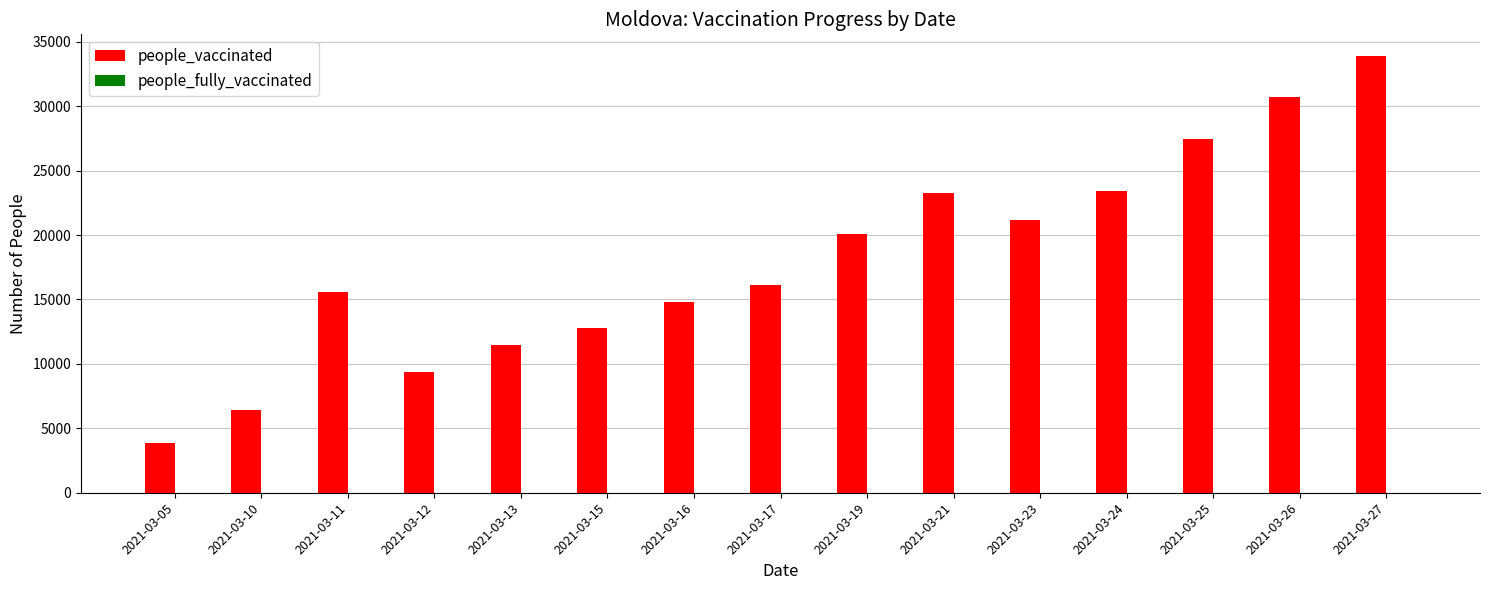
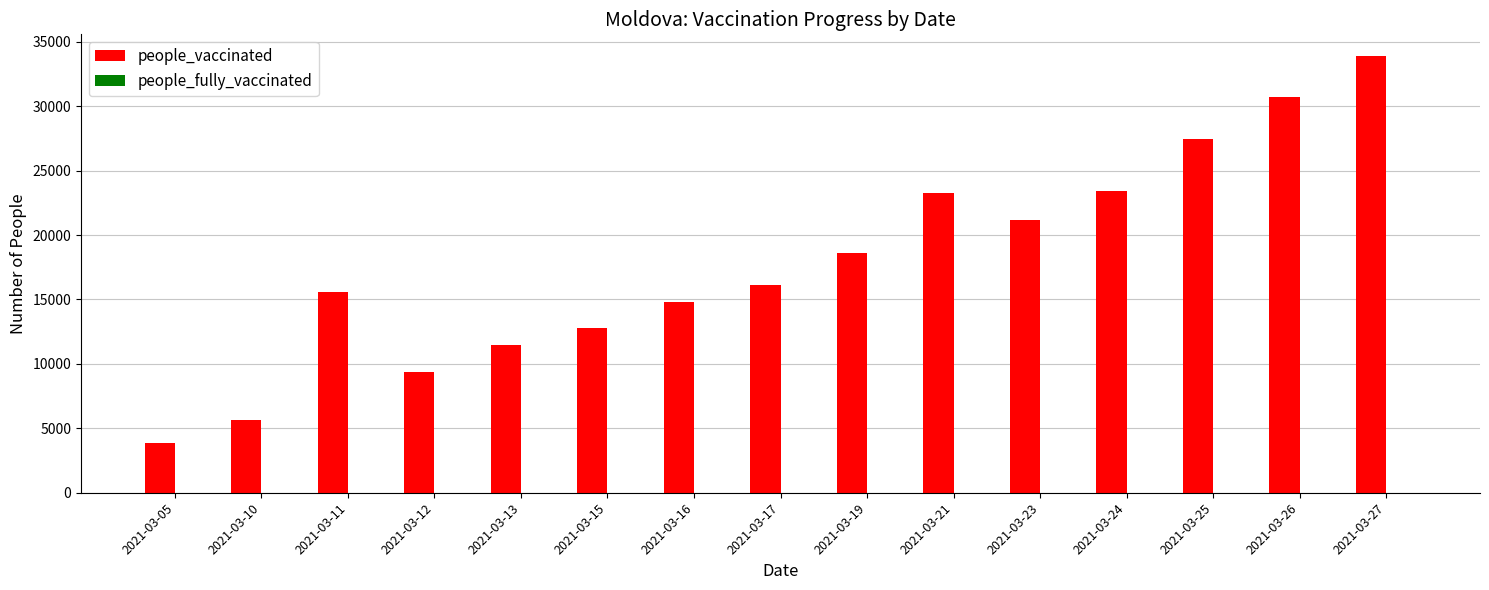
  {
    "people_vaccinated": {
      "2021-03-05": 3800,
-     "2021-03-10": 6400,
+     "2021-03-10": 5600,
      "2021-03-11": 15600,
      "2021-03-12": 9300,
      "2021-03-13": 11400,
      "2021-03-15": 12800,
      "2021-03-16": 14800,
      "2021-03-17": 16100,
-     "2021-03-19": 20100,
+     "2021-03-19": 18600,
      "2021-03-21": 23200,
      "2021-03-23": 21200,
      "2021-03-24": 23500,
      "2021-03-25": 27400,
      "2021-03-26": 30700,
      "2021-03-27": 33900
    },
    "people_fully_vaccinated": {
      "2021-03-05": 0,
      "2021-03-10": 0,
      "2021-03-11": 0,
      "2021-03-12": 0,
      "2021-03-13": 0,
      "2021-03-15": 0,
      "2021-03-16": 0,
      "2021-03-17": 0,
      "2021-03-19": 0,
      "2021-03-21": 0,
      "2021-03-23": 0,
      "2021-03-24": 0,
      "2021-03-25": 0,
      "2021-03-26": 0,
      "2021-03-27": 0
    }
  }
